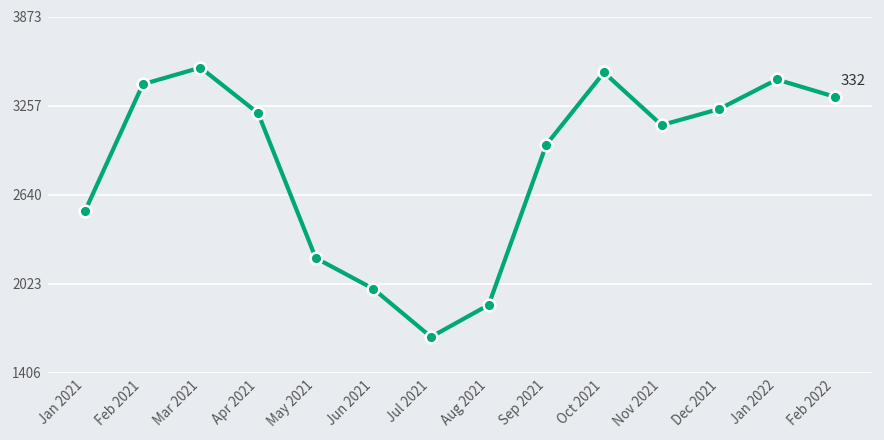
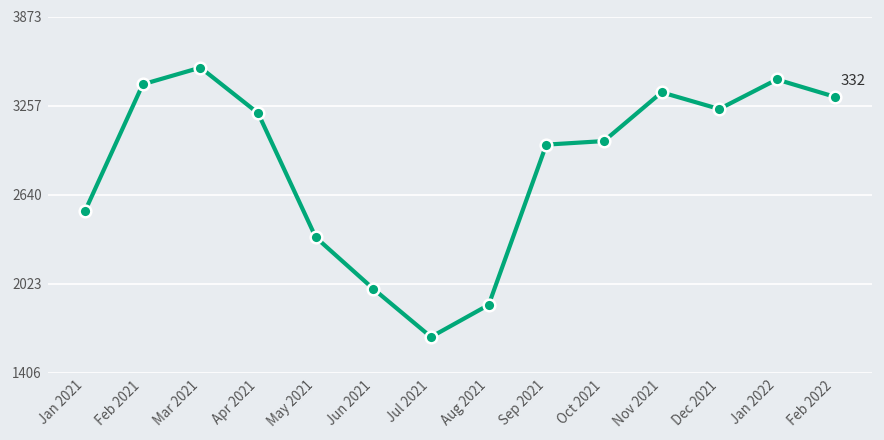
  {
    "Jan 2021": 2530,
    "Feb 2021": 3410,
    "Mar 2021": 3520,
    "Apr 2021": 3210,
-   "May 2021": 2200,
+   "May 2021": 2350,
    "Jun 2021": 1990,
    "Jul 2021": 1650,
    "Aug 2021": 1880,
    "Sep 2021": 2990,
-   "Oct 2021": 3490,
-   "Nov 2021": 3120,
+   "Oct 2021": 3010,
+   "Nov 2021": 3350,
    "Dec 2021": 3230,
    "Jan 2022": 3440
  }
